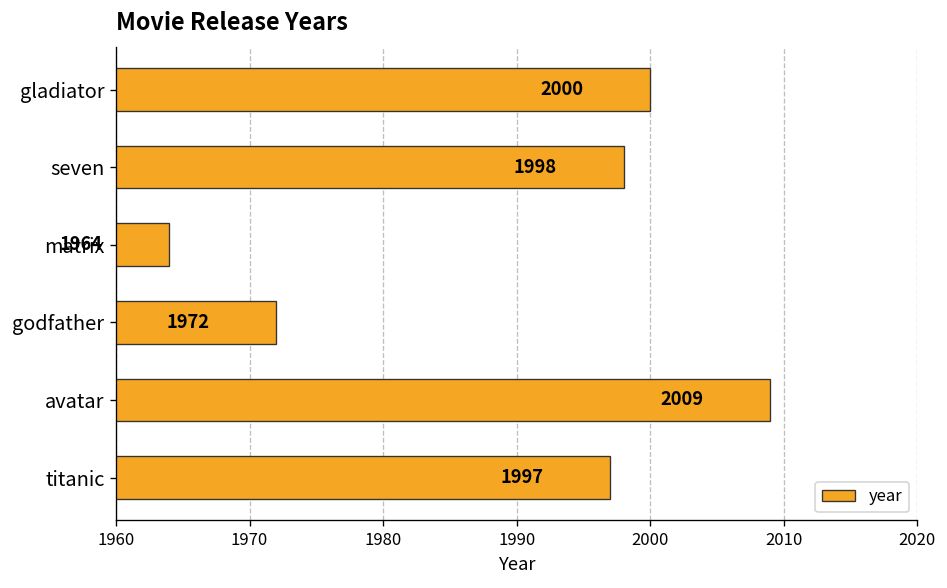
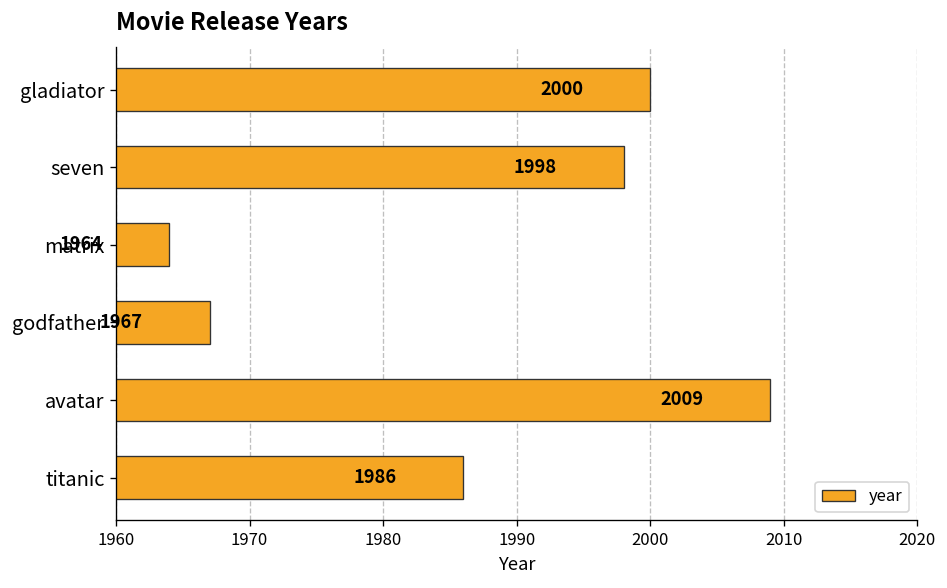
  {
    "gladiator": 2000,
    "seven": 1998,
    "matrix": 1964,
-   "godfather": 1972,
+   "godfather": 1967,
    "avatar": 2009,
-   "titanic": 1997
+   "titanic": 1986
  }
